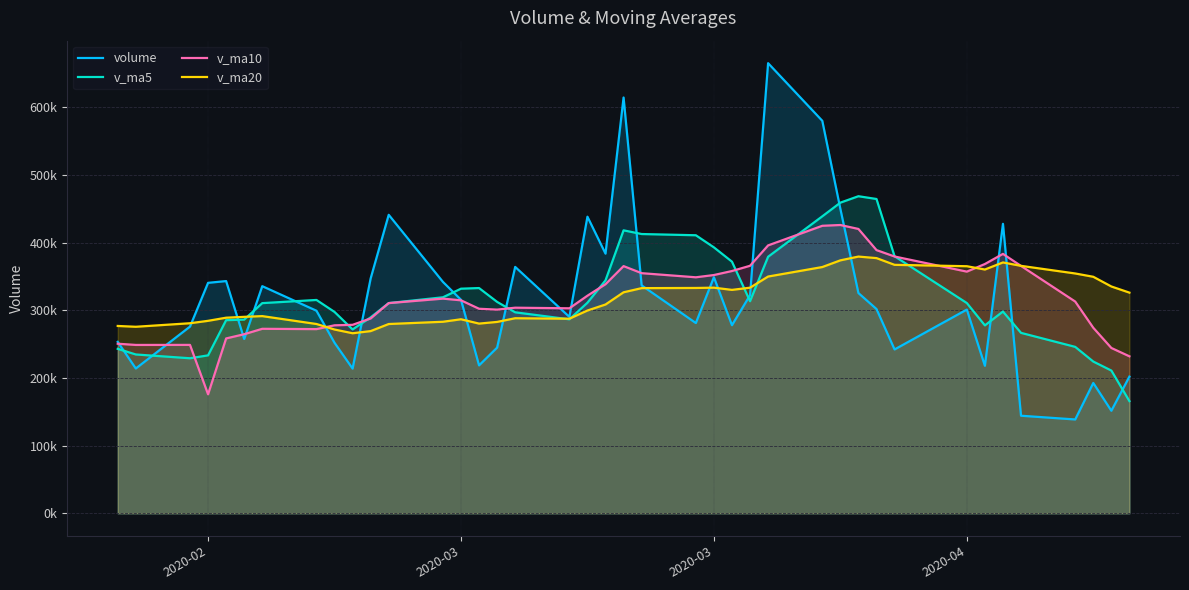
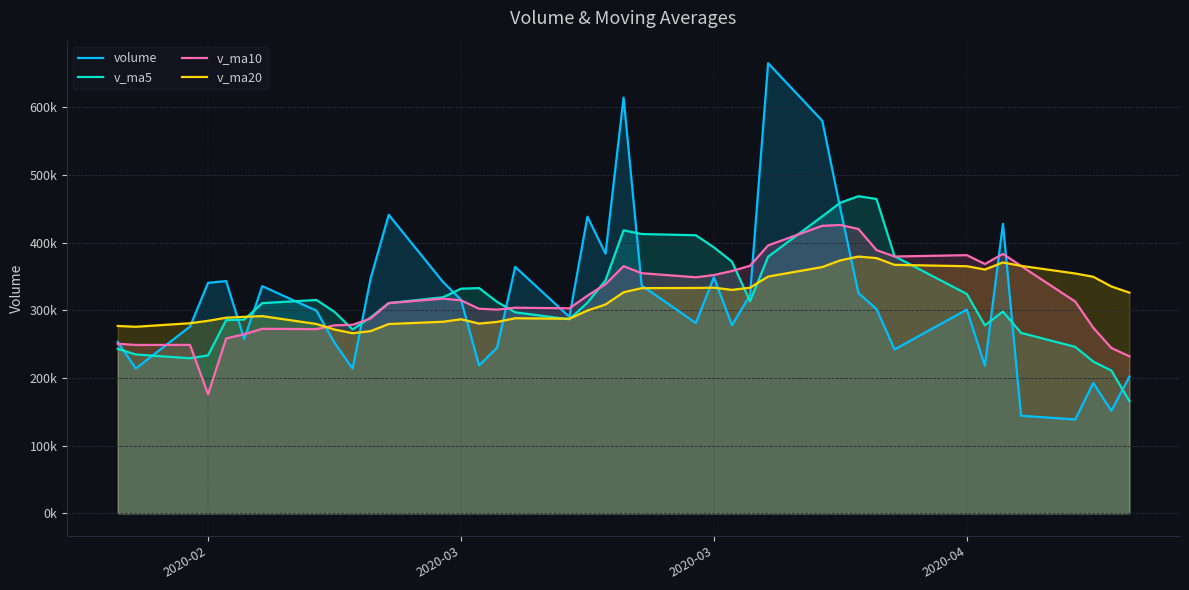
  {
    "volume": {
      "2020-02": 340000,
      "2020-04": 300000
    },
    "v_ma5": {
      "2020-02": 230000,
-     "2020-04": 310000
+     "2020-04": 320000
    },
    "v_ma10": {
      "2020-02": 180000,
-     "2020-04": 360000
+     "2020-04": 380000
    },
    "v_ma20": {
      "2020-02": 280000,
      "2020-04": 370000
    }
  }
